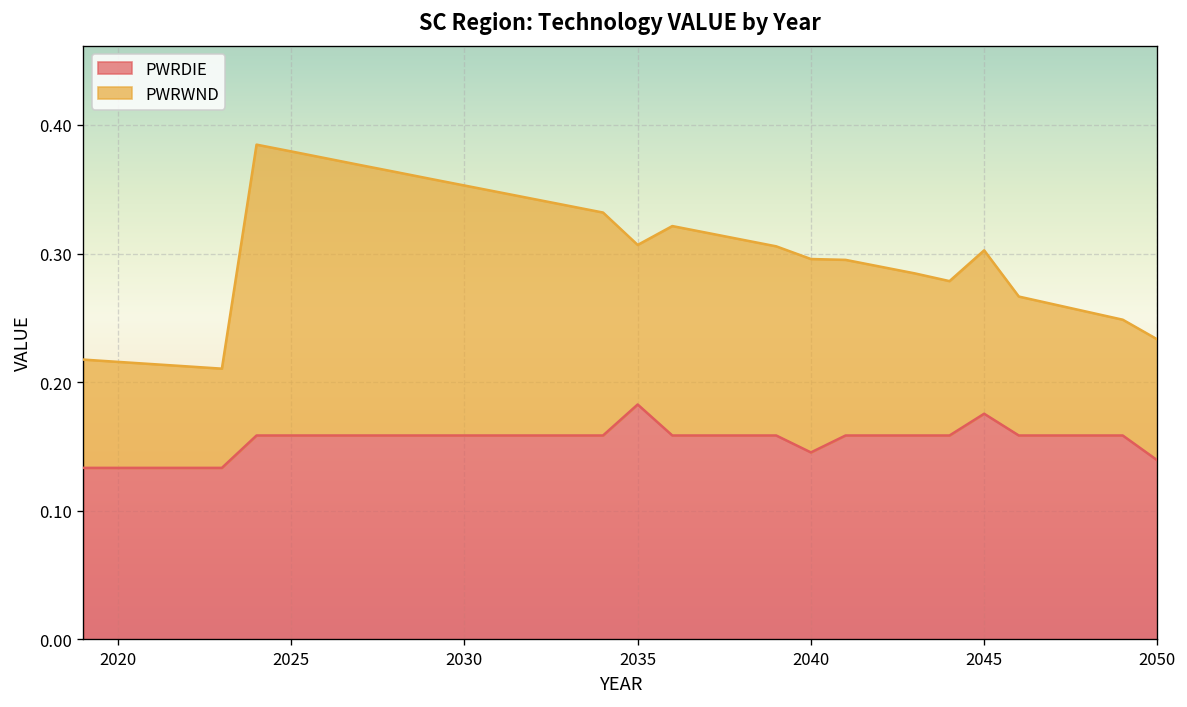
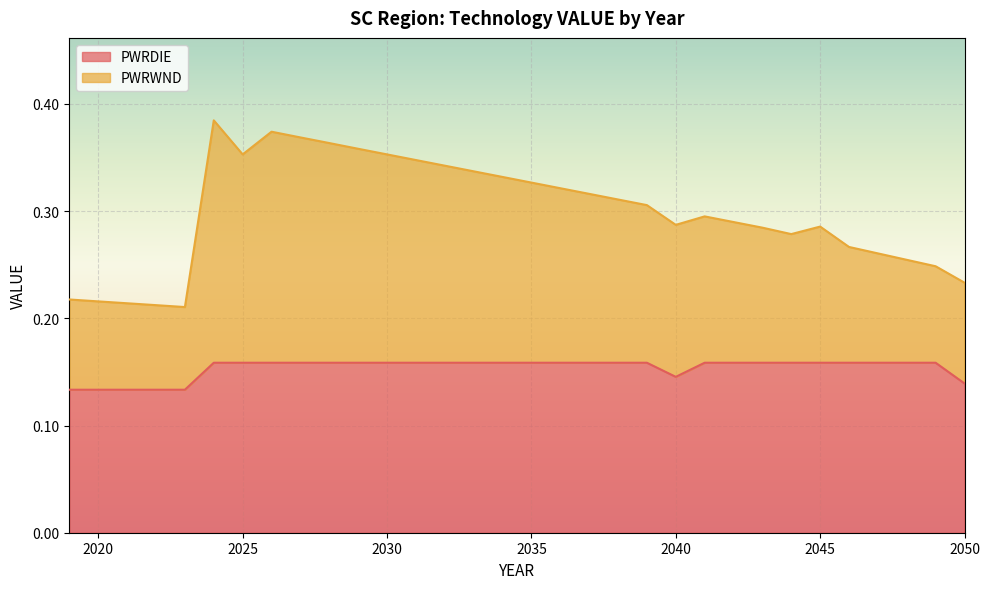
  {
    "PWRDIE": {
      "2020": 0.133,
      "2025": 0.159,
      "2030": 0.159,
-     "2035": 0.183,
+     "2035": 0.159,
      "2040": 0.145,
-     "2045": 0.175,
+     "2045": 0.159,
      "2050": 0.139
    },
    "PWRWND": {
      "2020": 0.082,
-     "2025": 0.221,
+     "2025": 0.194,
      "2030": 0.194,
-     "2035": 0.124,
-     "2040": 0.150,
+     "2035": 0.168,
+     "2040": 0.142,
      "2045": 0.127,
      "2050": 0.094
    }
  }
